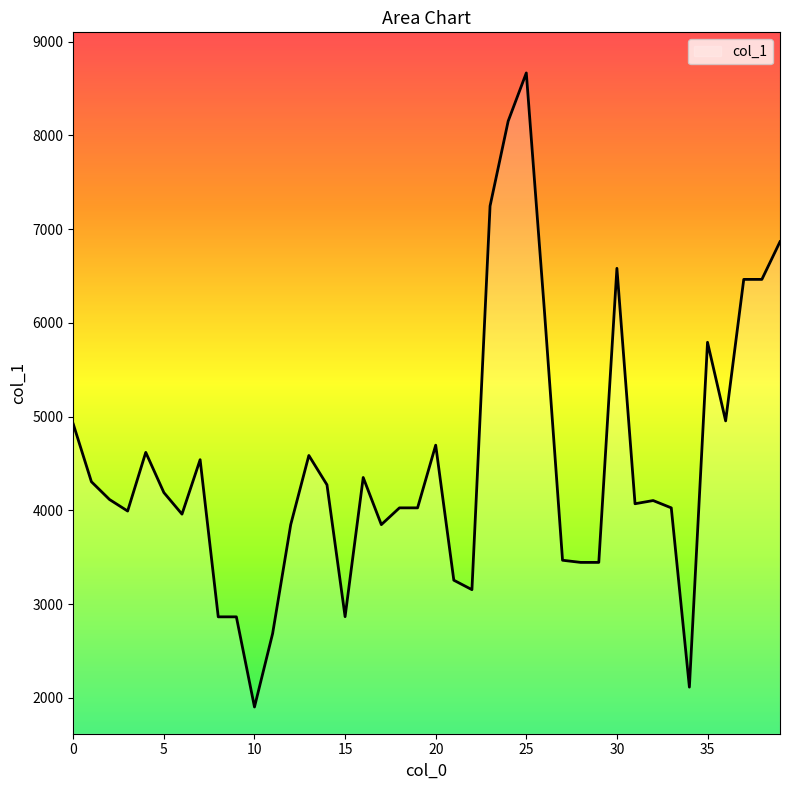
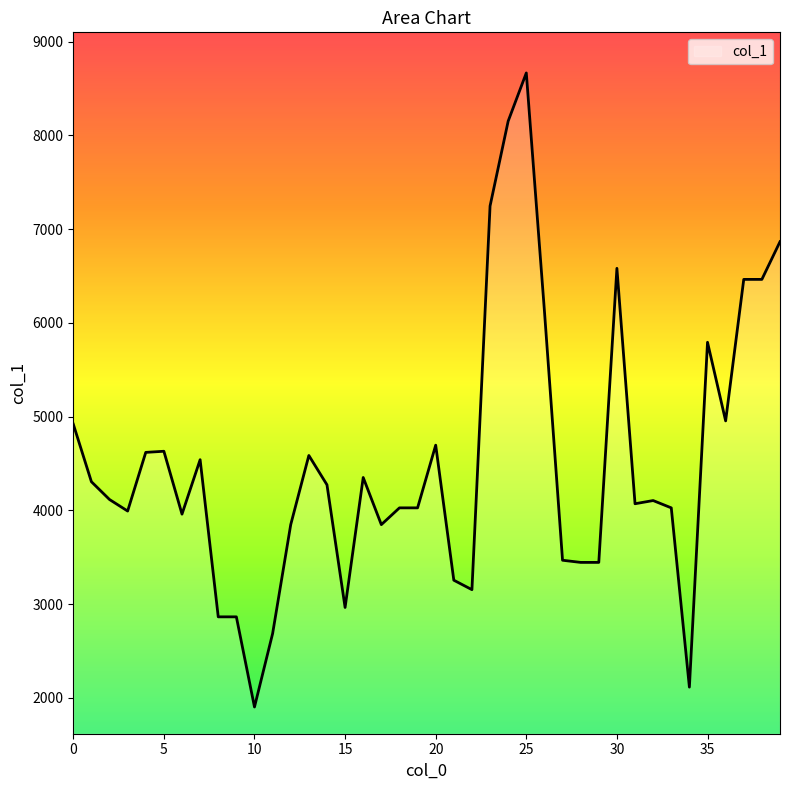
  {
    "0": 4900,
-   "5": 4200,
+   "5": 4600,
    "10": 1900,
-   "15": 2900,
+   "15": 3000,
    "20": 4700,
    "25": 8700,
    "30": 6600,
    "35": 5800
  }
